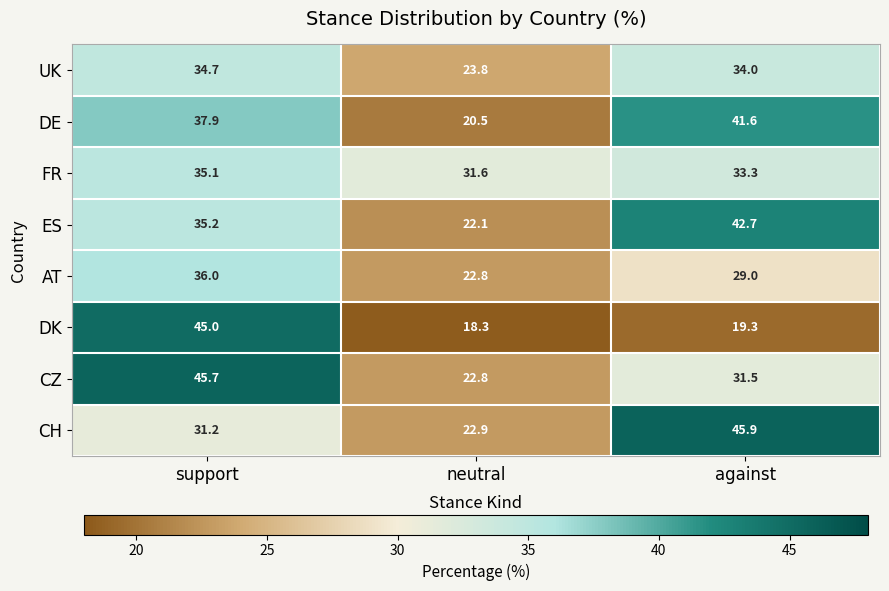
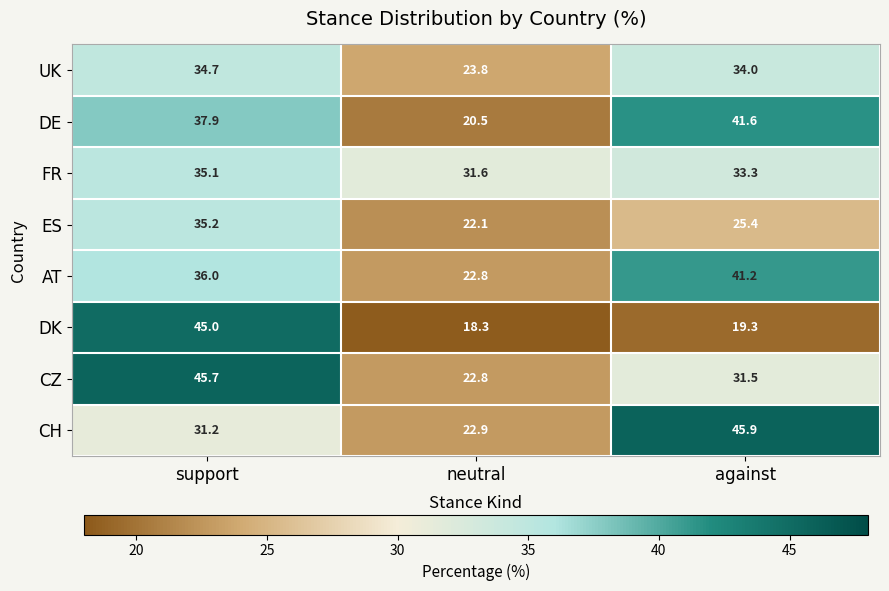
  {
    "UK": {
      "support": 34.7,
      "neutral": 23.8,
      "against": 34.0
    },
    "DE": {
      "support": 37.9,
      "neutral": 20.5,
      "against": 41.6
    },
    "FR": {
      "support": 35.1,
      "neutral": 31.6,
      "against": 33.3
    },
    "ES": {
      "support": 35.2,
      "neutral": 22.1,
-     "against": 42.7
+     "against": 25.4
    },
    "AT": {
      "support": 36.0,
      "neutral": 22.8,
-     "against": 29.0
+     "against": 41.2
    },
    "DK": {
      "support": 45.0,
      "neutral": 18.3,
      "against": 19.3
    },
    "CZ": {
      "support": 45.7,
      "neutral": 22.8,
      "against": 31.5
    },
    "CH": {
      "support": 31.2,
      "neutral": 22.9,
      "against": 45.9
    }
  }
